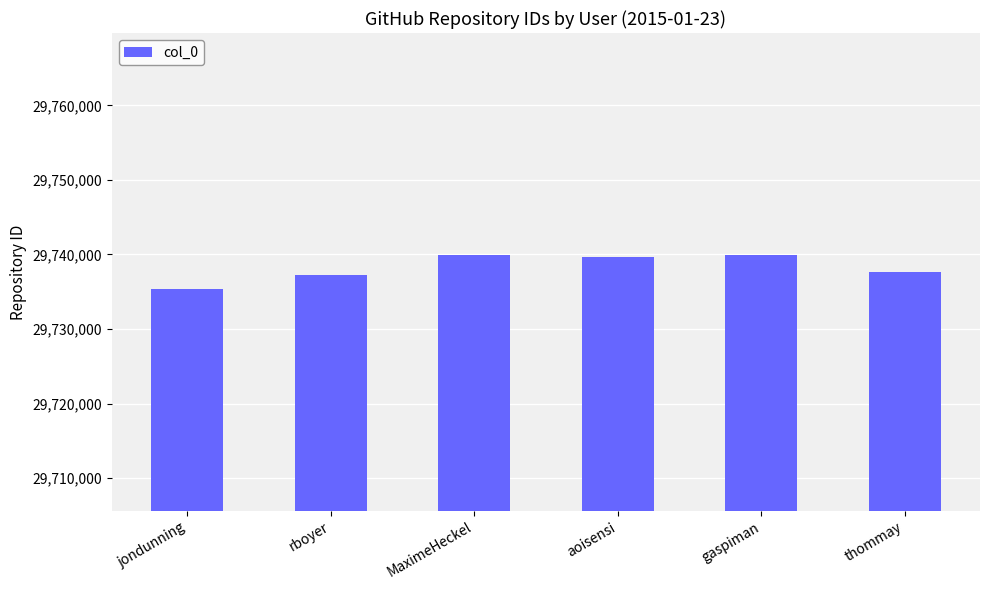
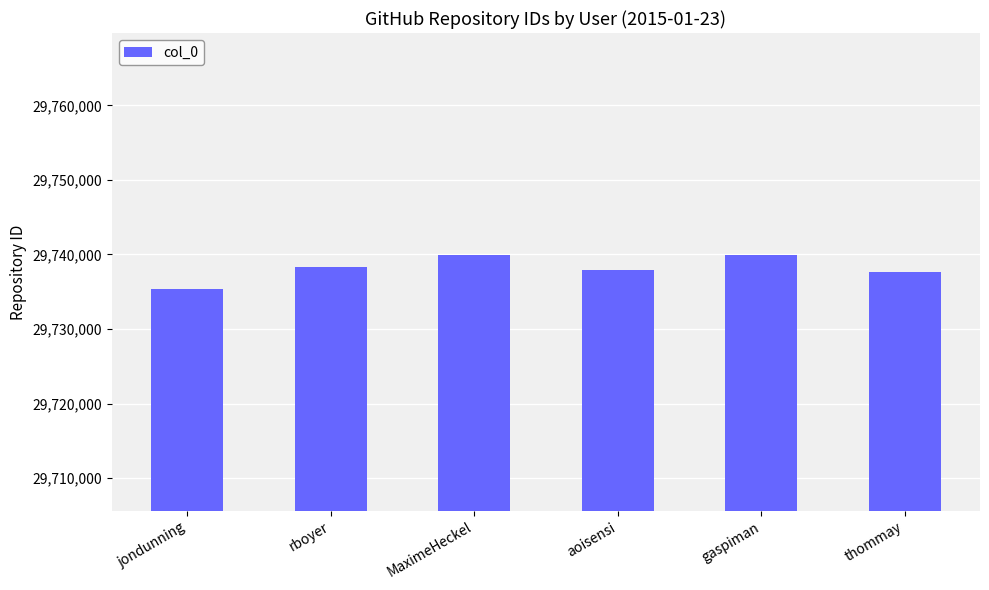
  {
    "jondunning": "29,735,000",
-   "rboyer": "29,737,000",
+   "rboyer": "29,738,000",
    "MaximeHeckel": "29,740,000",
-   "aoisensi": "29,740,000",
+   "aoisensi": "29,738,000",
    "gaspiman": "29,740,000",
    "thommay": "29,738,000"
  }
